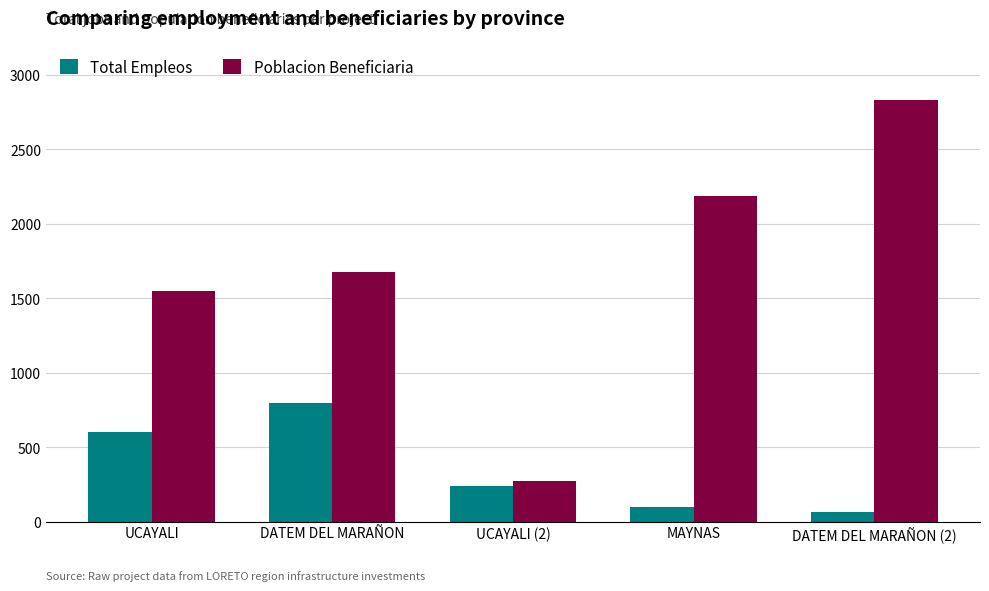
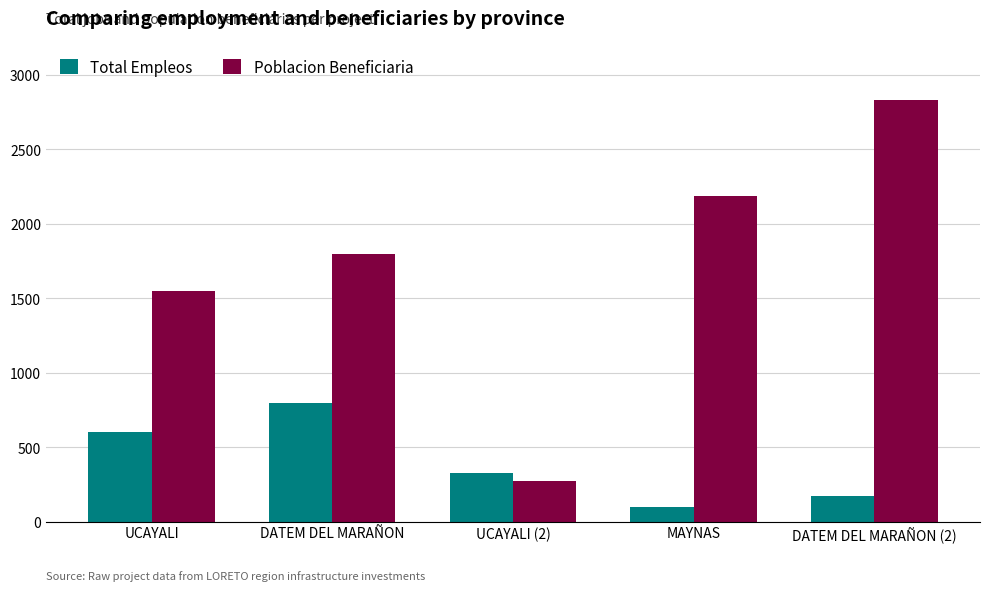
  {
    "Total Empleos": {
      "UCAYALI": 600,
      "DATEM DEL MARAÑON": 800,
-     "UCAYALI (2)": 240,
+     "UCAYALI (2)": 330,
      "MAYNAS": 100,
-     "DATEM DEL MARAÑON (2)": 60
+     "DATEM DEL MARAÑON (2)": 170
    },
    "Poblacion Beneficiaria": {
      "UCAYALI": 1550,
-     "DATEM DEL MARAÑON": 1680,
+     "DATEM DEL MARAÑON": 1800,
      "UCAYALI (2)": 270,
      "MAYNAS": 2190,
      "DATEM DEL MARAÑON (2)": 2830
    }
  }
